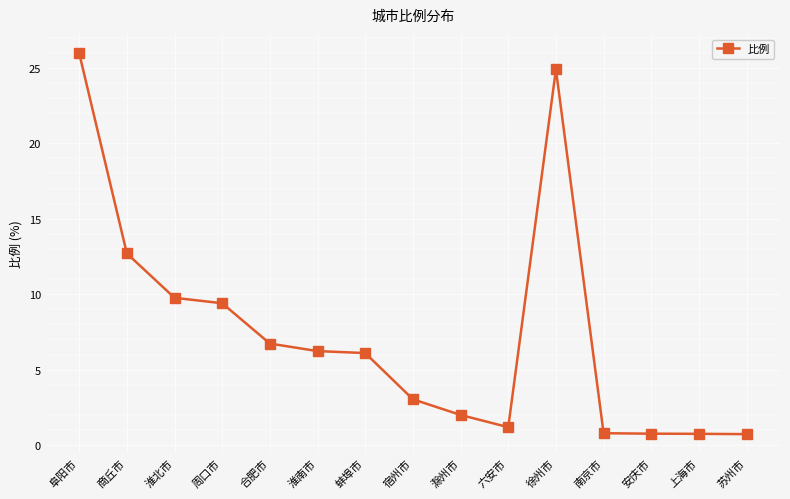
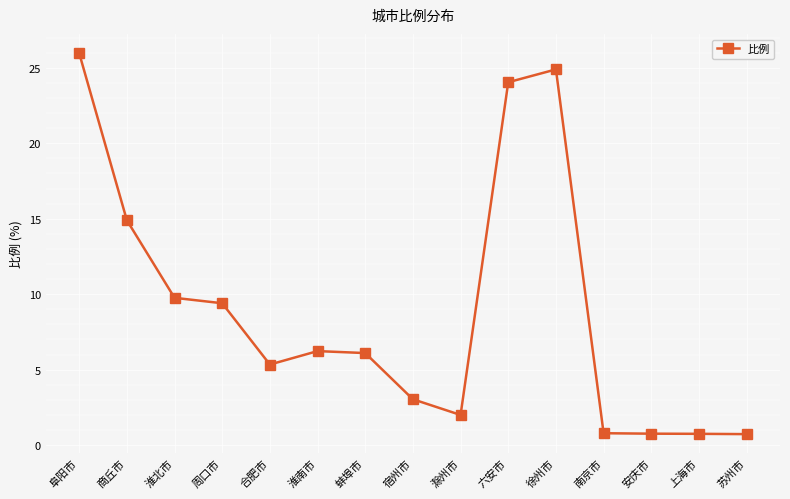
  {
    "阜阳市": 26.0,
-   "商丘市": 12.7,
+   "商丘市": 14.9,
    "淮北市": 9.8,
    "周口市": 9.4,
-   "合肥市": 6.7,
+   "合肥市": 5.3,
    "淮南市": 6.2,
    "蚌埠市": 6.1,
    "宿州市": 3.0,
    "滁州市": 2.0,
-   "六安市": 1.2,
+   "六安市": 24.0,
    "徐州市": 24.9,
    "南京市": 0.8,
    "安庆市": 0.8,
    "上海市": 0.8,
    "苏州市": 0.7
  }
